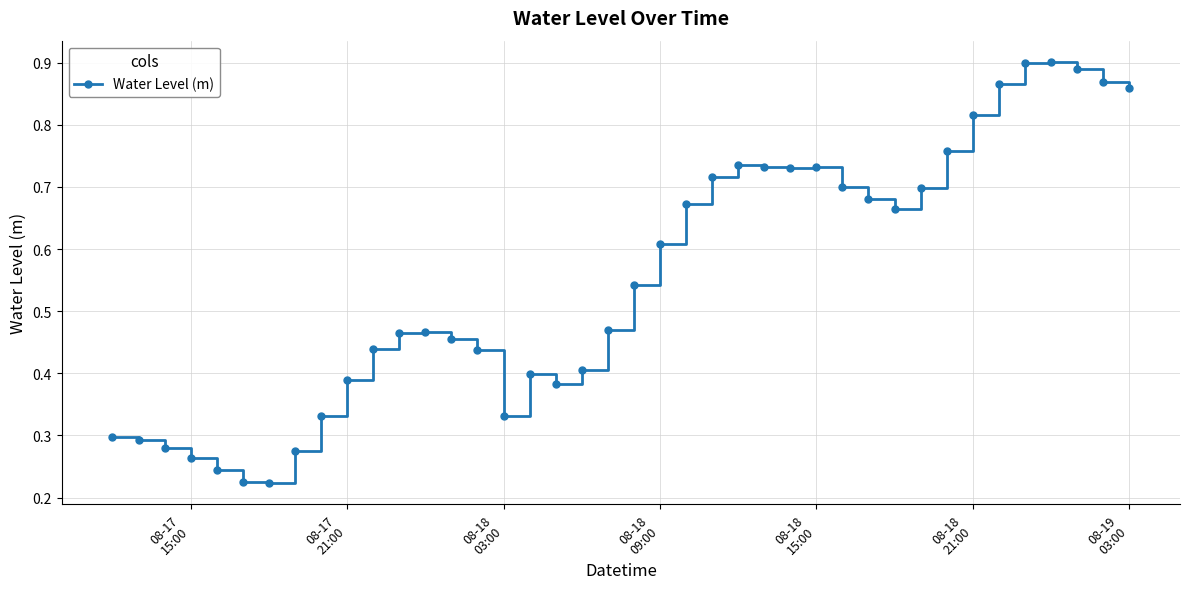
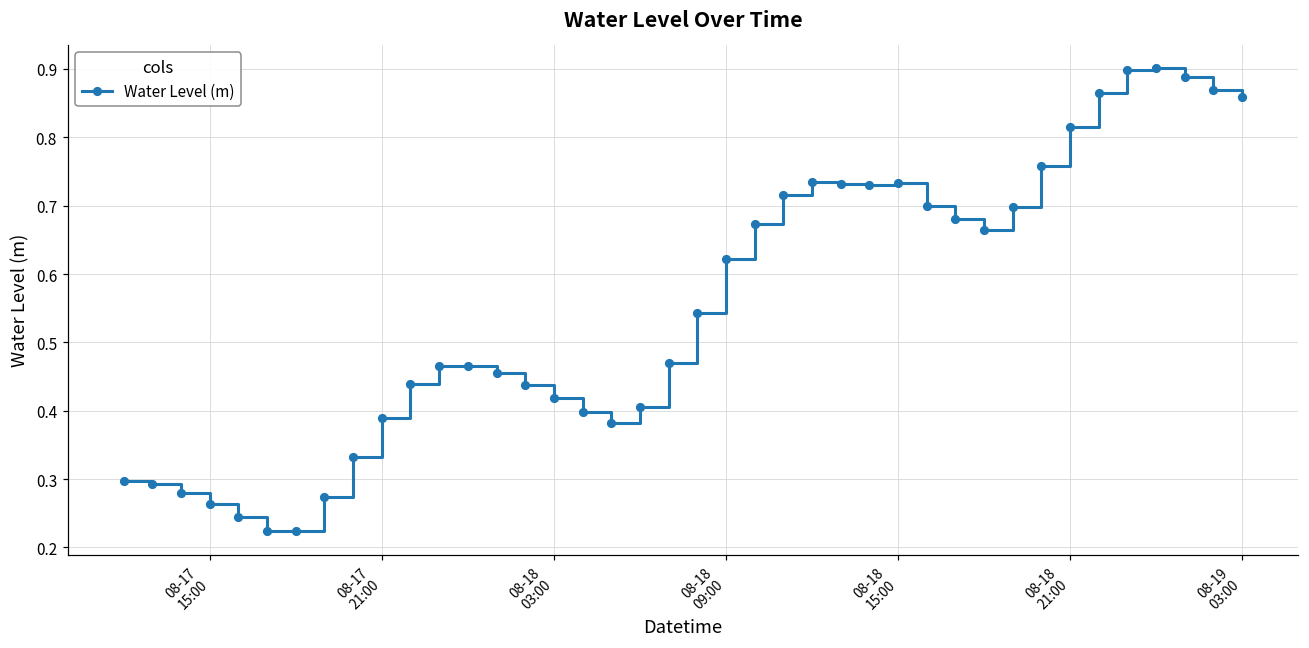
  {
    "08-17 15:00": 0.26,
    "08-17 21:00": 0.39,
-   "08-18 03:00": 0.33,
-   "08-18 09:00": 0.61,
+   "08-18 03:00": 0.42,
+   "08-18 09:00": 0.62,
    "08-18 15:00": 0.73,
    "08-18 21:00": 0.82,
    "08-19 03:00": 0.86
  }
